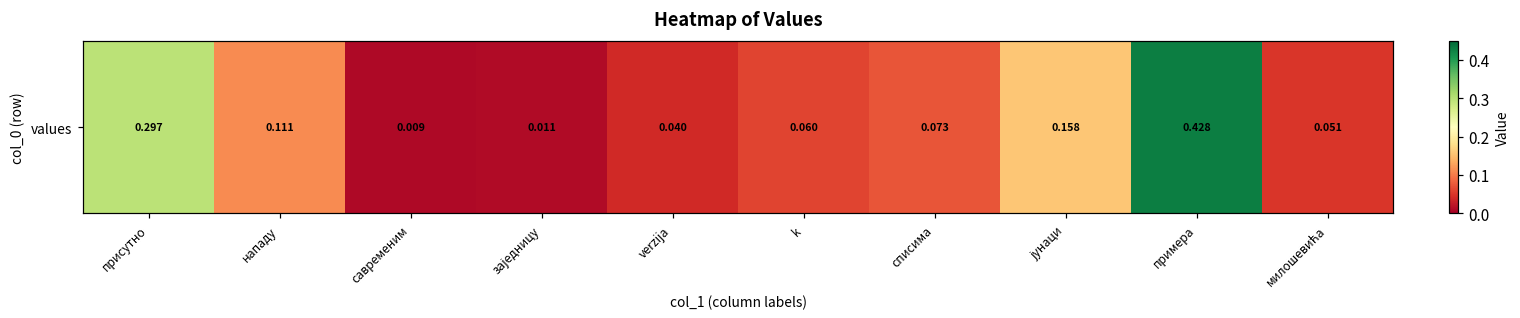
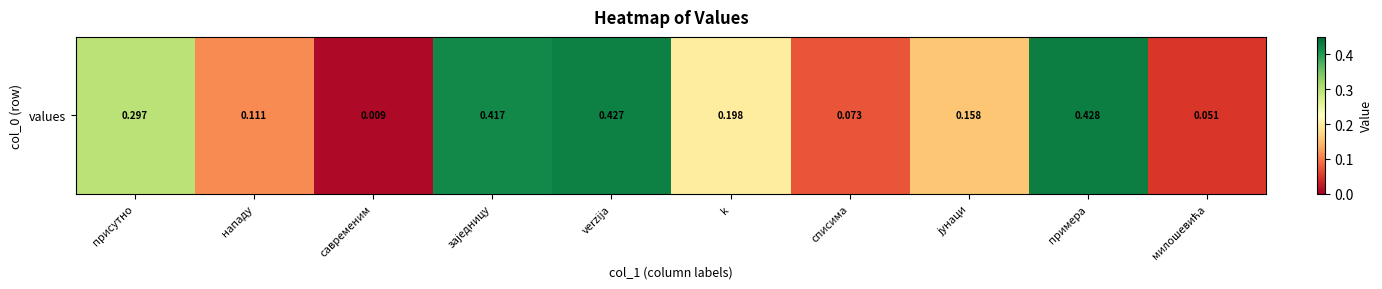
  {
    "values": {
      "присутно": 0.297,
      "нападу": 0.111,
      "савременим": 0.009,
-     "заједницу": 0.011,
-     "verzija": 0.040,
-     "k": 0.060,
+     "заједницу": 0.417,
+     "verzija": 0.427,
+     "k": 0.198,
      "списима": 0.073,
      "јунаци": 0.158,
      "примера": 0.428,
      "милошевића": 0.051
    }
  }
